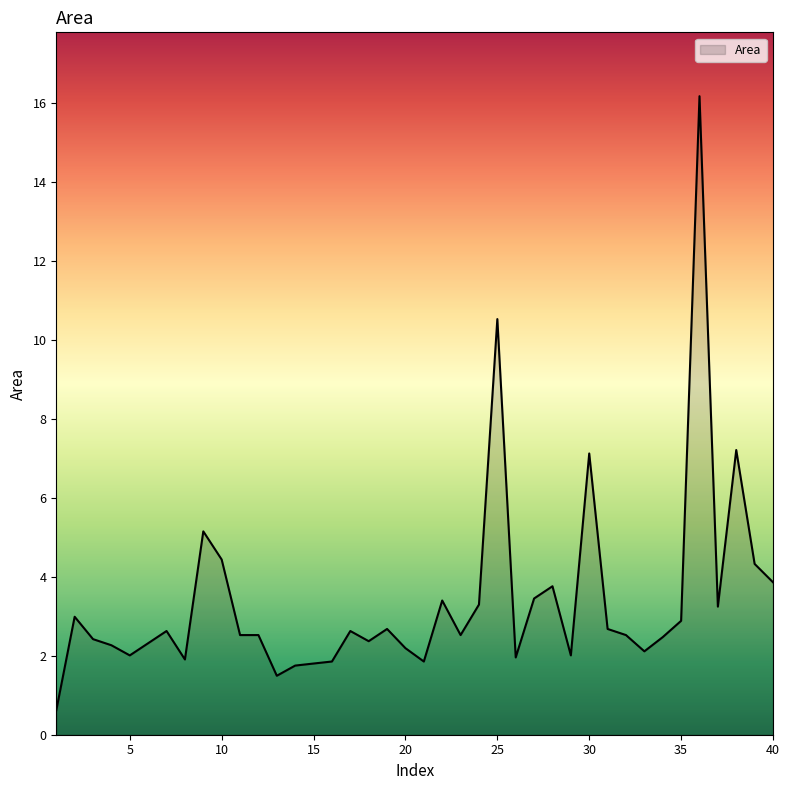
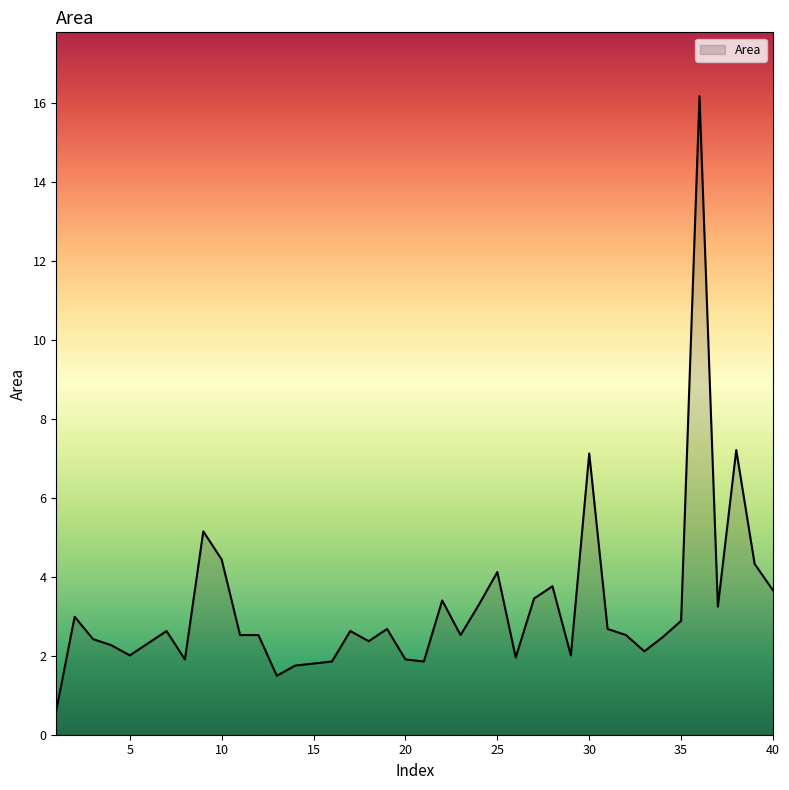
  {
    "5": 2.0,
    "10": 4.4,
    "15": 1.8,
-   "20": 2.2,
-   "25": 10.5,
+   "20": 1.9,
+   "25": 4.1,
    "30": 7.1,
    "35": 2.9,
-   "40": 3.9
+   "40": 3.7
  }
